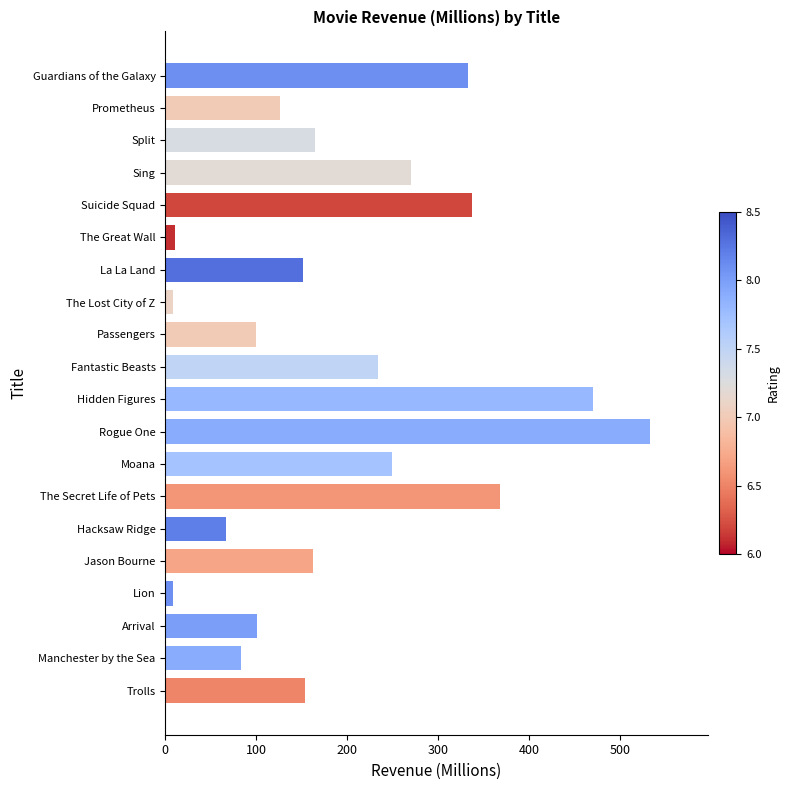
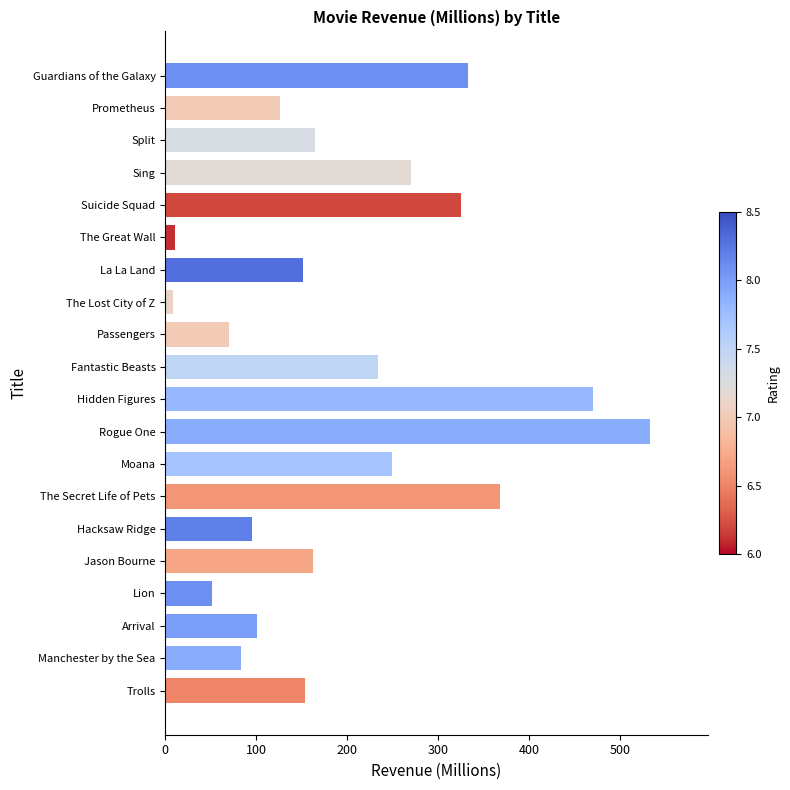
  {
    "Guardians of the Galaxy": 330,
    "Prometheus": 130,
    "Split": 160,
    "Sing": 270,
-   "Suicide Squad": 340,
+   "Suicide Squad": 330,
    "The Great Wall": 10,
    "La La Land": 150,
    "The Lost City of Z": 10,
-   "Passengers": 100,
+   "Passengers": 70,
    "Fantastic Beasts": 230,
    "Hidden Figures": 470,
    "Rogue One": 530,
    "Moana": 250,
    "The Secret Life of Pets": 370,
-   "Hacksaw Ridge": 70,
+   "Hacksaw Ridge": 100,
    "Jason Bourne": 160,
-   "Lion": 10,
+   "Lion": 50,
    "Arrival": 100,
    "Manchester by the Sea": 80,
    "Trolls": 150
  }
